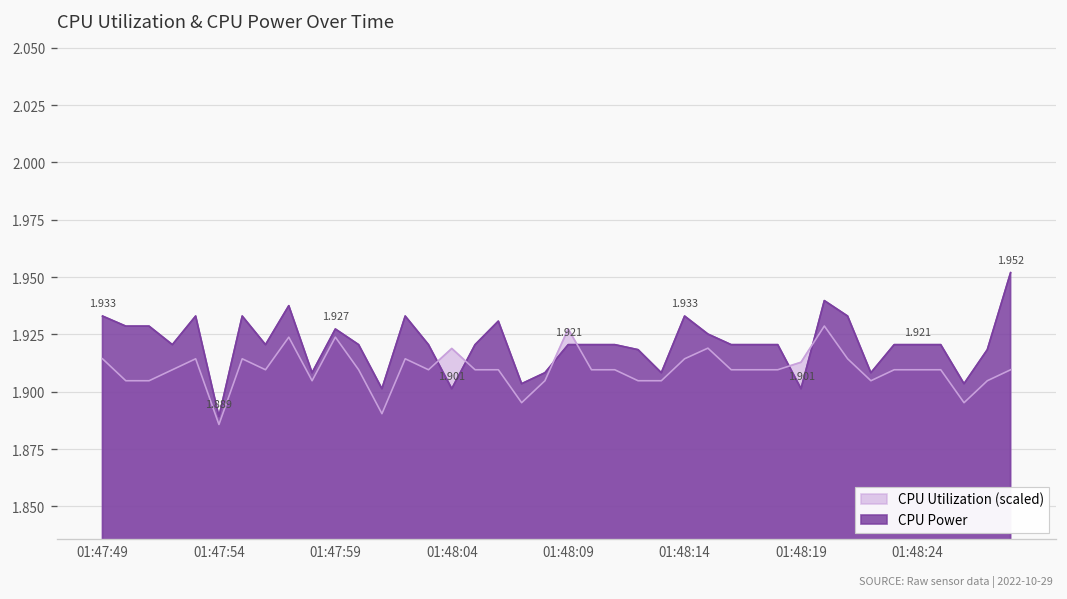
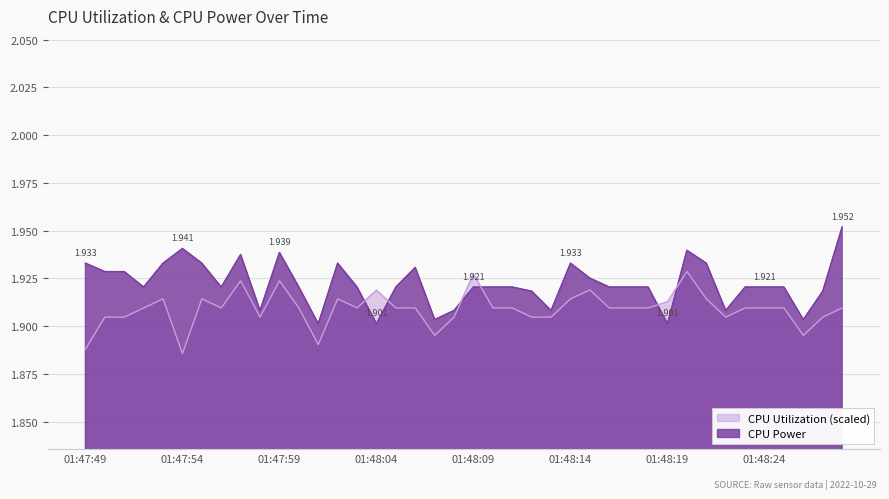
  {
    "CPU Utilization (scaled)": {
-     "01:47:49": 1.914,
+     "01:47:49": 1.888,
      "01:47:54": 1.886,
      "01:47:59": 1.924,
      "01:48:04": 1.919,
      "01:48:14": 1.914,
      "01:48:24": 1.910
    },
    "CPU Power": {
      "01:47:49": 1.933,
-     "01:47:54": 1.889,
-     "01:47:59": 1.927,
+     "01:47:54": 1.941,
+     "01:47:59": 1.939,
      "01:48:04": 1.901,
      "01:48:14": 1.933,
      "01:48:19": 1.901,
      "01:48:24": 1.921
    }
  }
